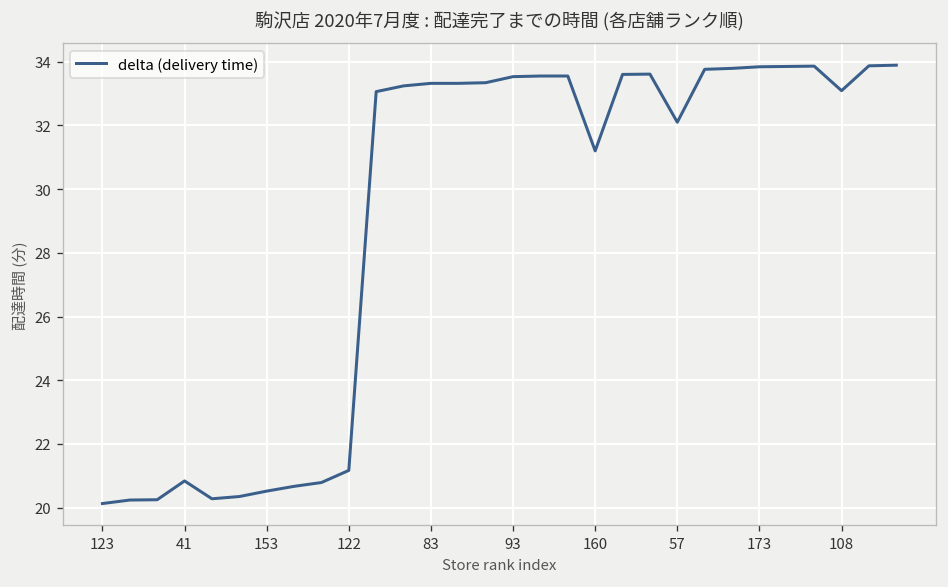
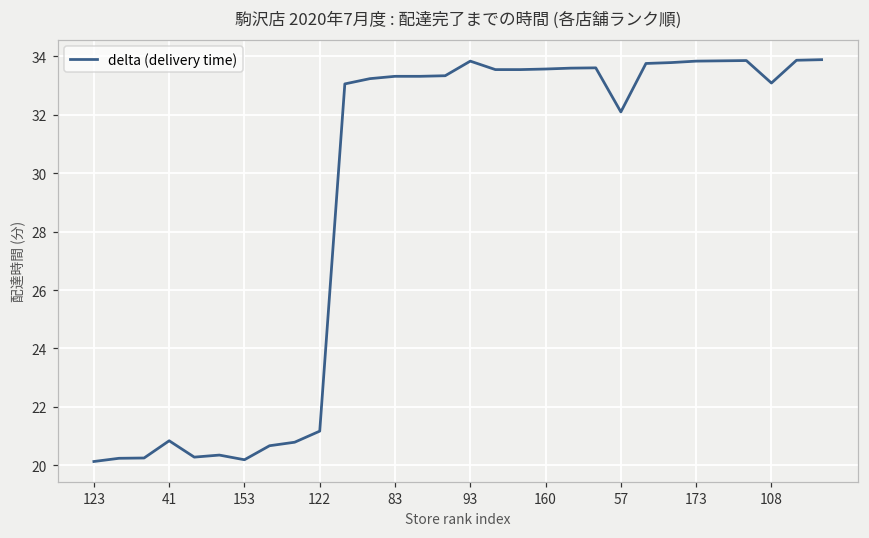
  {
    "123": 20.1,
    "41": 20.8,
-   "153": 20.5,
+   "153": 20.2,
    "122": 21.2,
    "83": 33.3,
-   "93": 33.5,
-   "160": 31.2,
+   "93": 33.8,
+   "160": 33.6,
    "57": 32.1,
    "173": 33.8,
    "108": 33.1
  }
